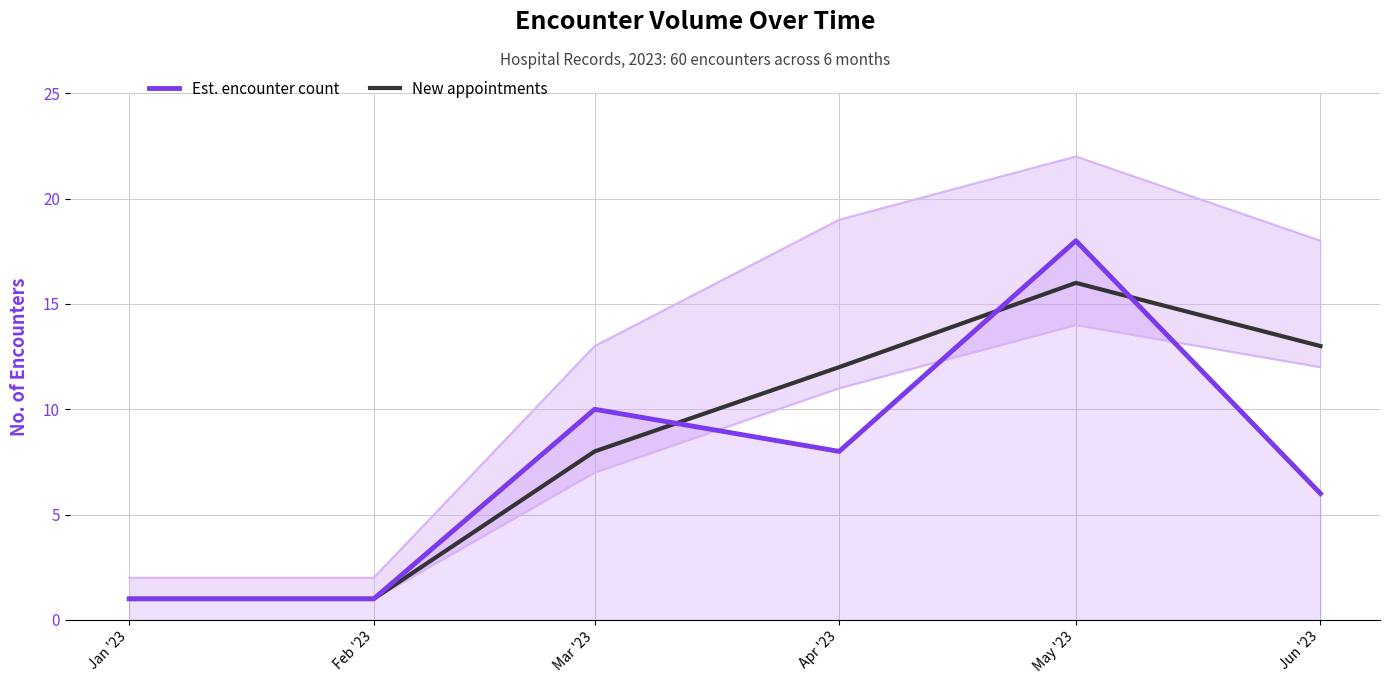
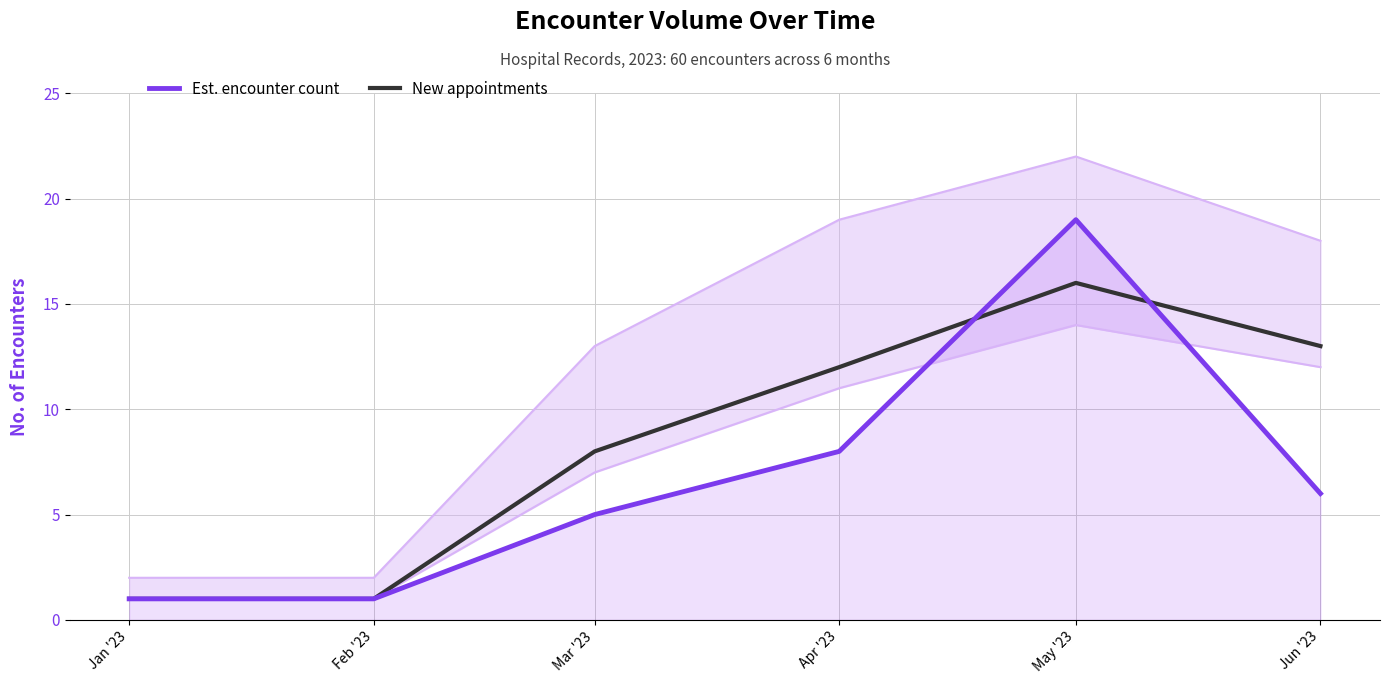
  {
    "Est. encounter count": {
-     "Mar '23": 10,
+     "Mar '23": 5,
      "Apr '23": 8,
-     "May '23": 18,
+     "May '23": 19,
      "Jun '23": 6
    },
    "New appointments": {
      "Mar '23": 8,
      "Apr '23": 12,
      "May '23": 16,
      "Jun '23": 13
    }
  }
